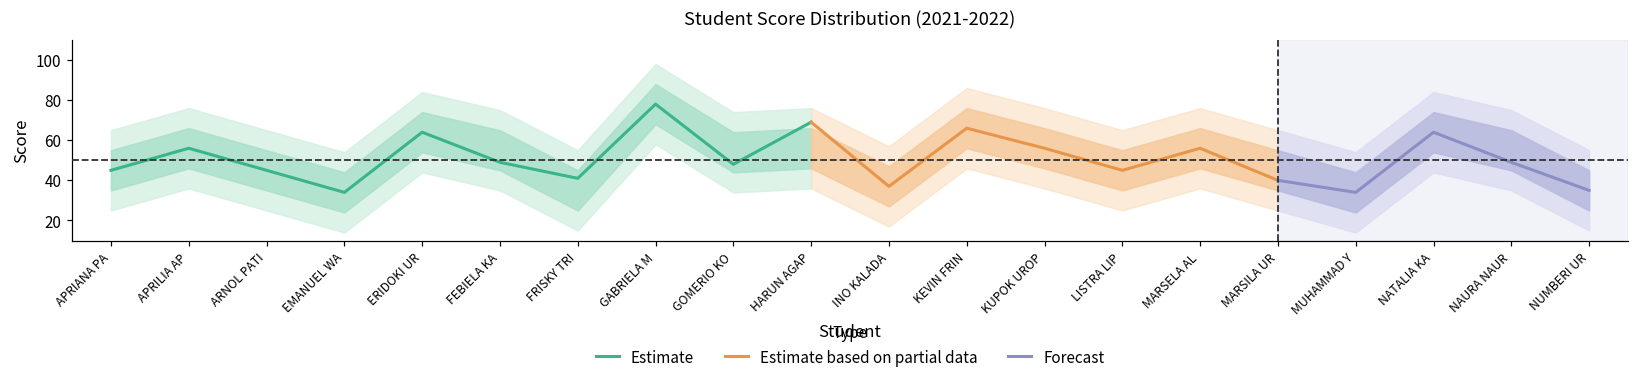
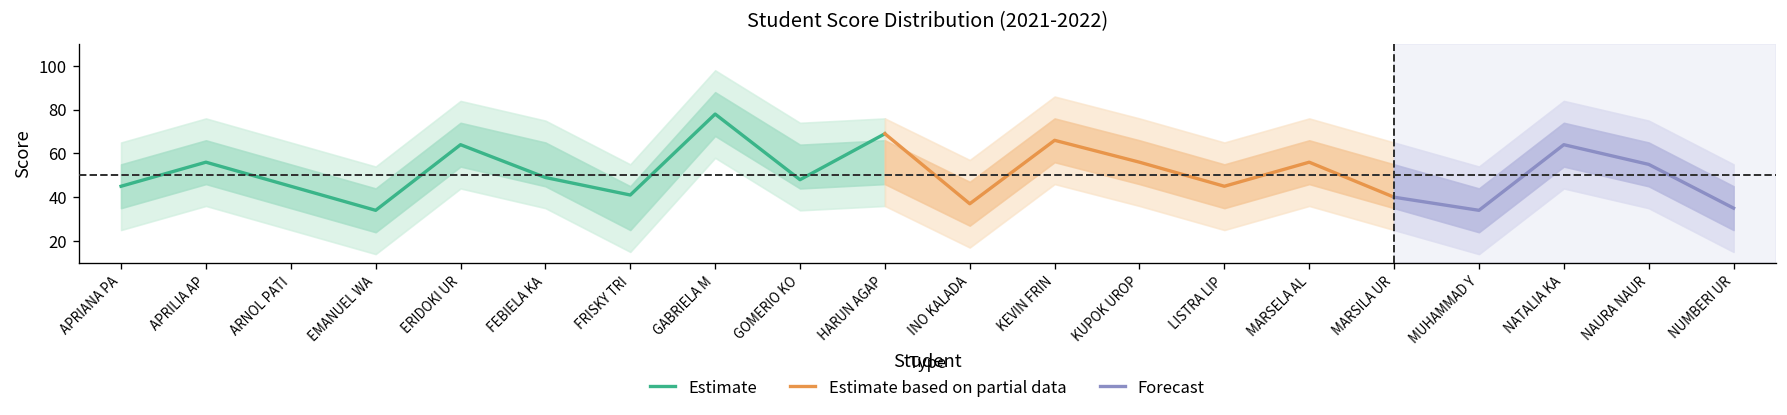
  {
    "Estimate": {
      "APRIANA PA": 45,
      "APRILIA AP": 56,
      "ARNOL PATI": 45,
      "EMANUEL WA": 34,
      "ERIDOKI UR": 64,
      "FEBIELA KA": 49,
      "FRISKY TRI": 41,
      "GABRIELA M": 78,
      "GOMERIO KO": 48
    },
    "Estimate based on partial data": {
      "INO KALADA": 37,
      "KEVIN FRIN": 66,
      "KUPOK UROP": 56,
      "LISTRA LIP": 45,
      "MARSELA AL": 56
    },
    "Forecast": {
      "MUHAMMAD Y": 34,
      "NATALIA KA": 64,
-     "NAURA NAUR": 49,
+     "NAURA NAUR": 55,
      "NUMBERI UR": 35
    }
  }
